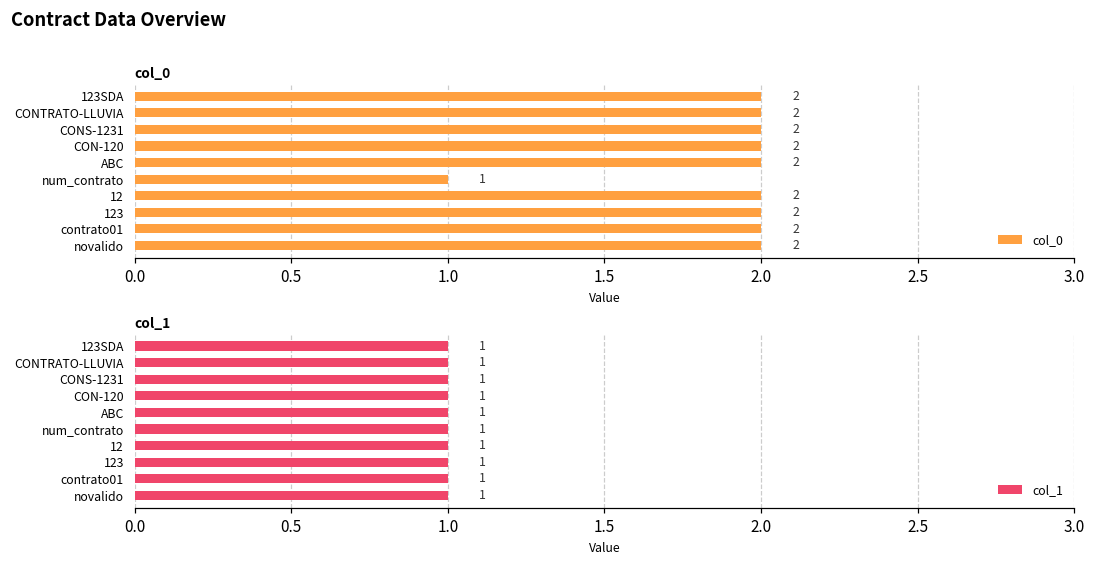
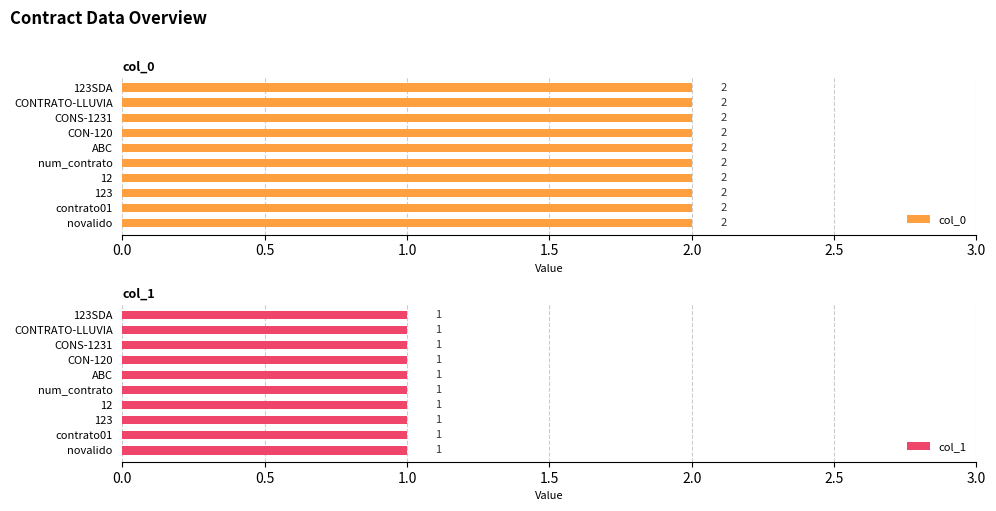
  {
    "col_0": {
-     "num_contrato": 1
+     "num_contrato": 2
    }
  }
